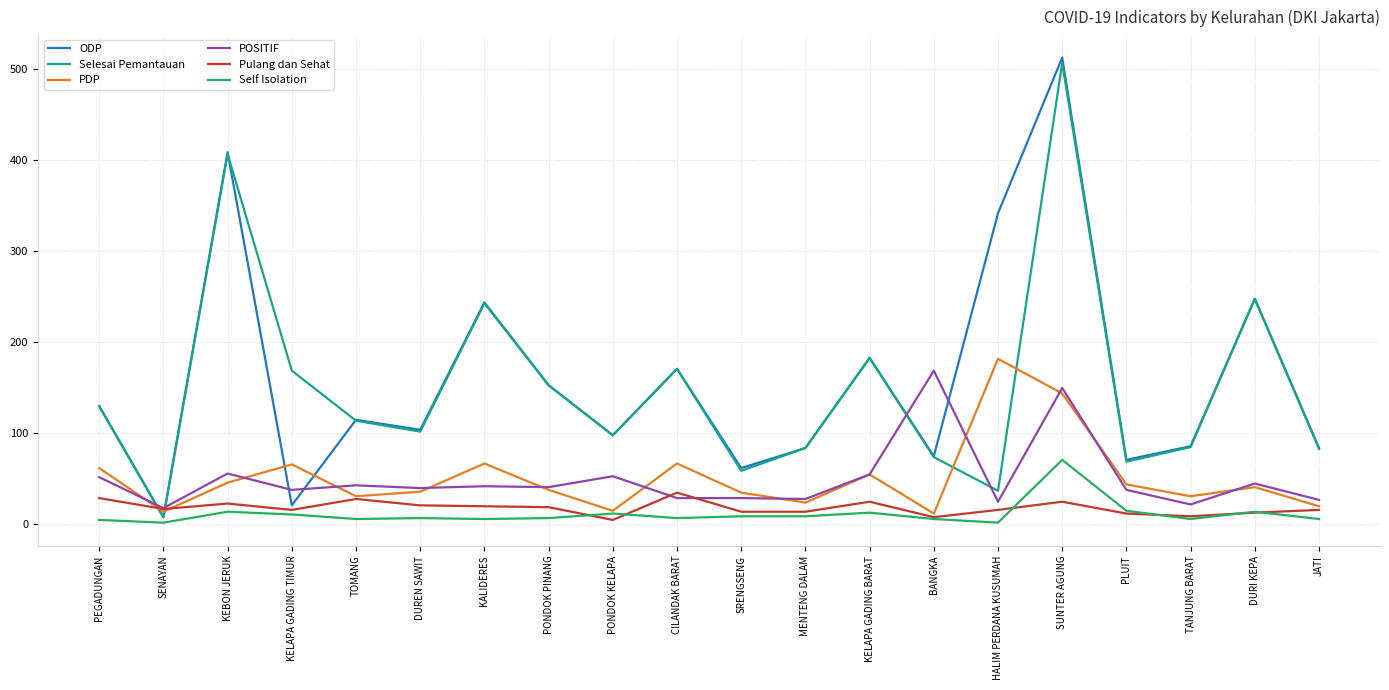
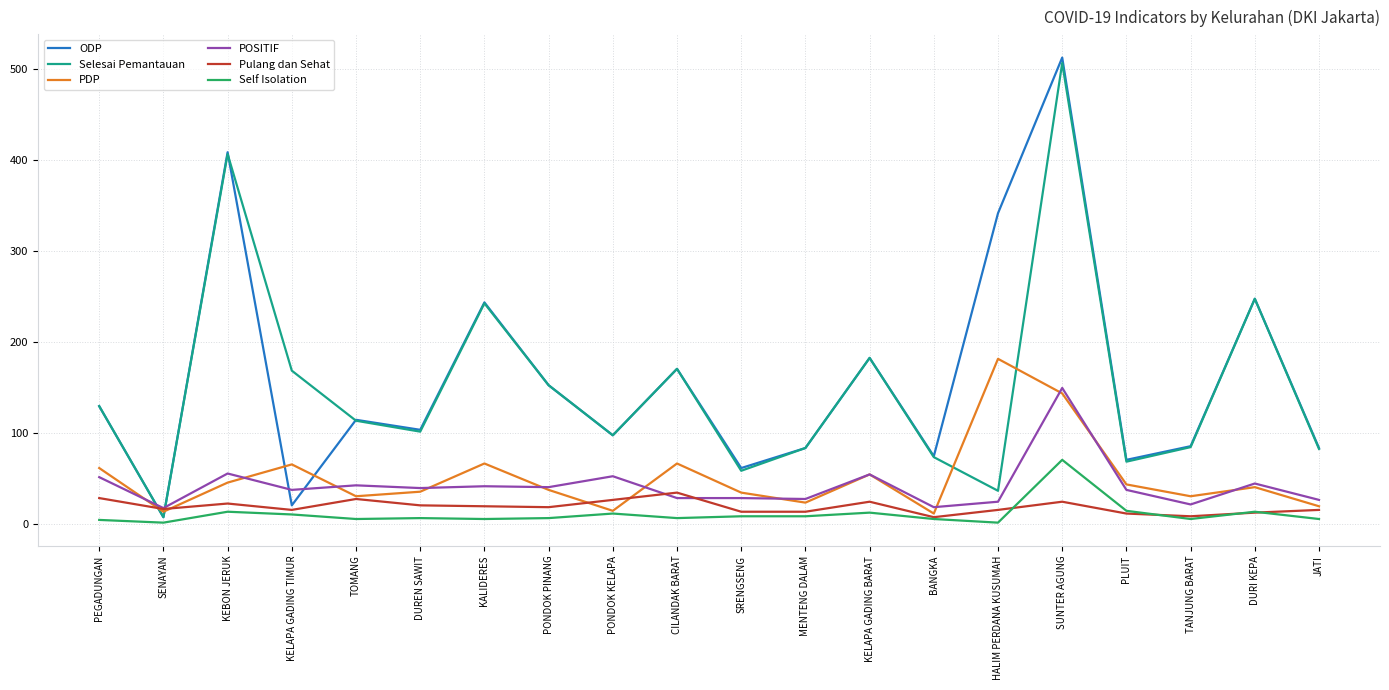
  {
    "ODP": {
      "KELAPA GADING TIMUR": 20,
      "SRENGSENG": 60,
      "HALIM PERDANA KUSUMAH": 340,
      "SUNTER AGUNG": 510
    },
    "PDP": {
      "PEGADUNGAN": 60,
      "SENAYAN": 10,
      "KEBON JERUK": 50,
      "KELAPA GADING TIMUR": 70,
      "TOMANG": 30,
      "DUREN SAWIT": 40,
      "KALIDERES": 70,
      "PONDOK PINANG": 40,
      "PONDOK KELAPA": 10,
      "CILANDAK BARAT": 70,
      "SRENGSENG": 30,
      "MENTENG DALAM": 20,
      "BANGKA": 10,
      "HALIM PERDANA KUSUMAH": 180,
      "SUNTER AGUNG": 140,
      "PLUIT": 40,
      "TANJUNG BARAT": 30,
      "DURI KEPA": 40,
      "JATI": 20
    },
    "POSITIF": {
      "PEGADUNGAN": 50,
      "KEBON JERUK": 60,
      "KELAPA GADING TIMUR": 40,
      "TOMANG": 40,
      "DUREN SAWIT": 40,
      "KALIDERES": 40,
      "PONDOK PINANG": 40,
      "PONDOK KELAPA": 50,
      "CILANDAK BARAT": 30,
      "SRENGSENG": 30,
      "MENTENG DALAM": 30,
-     "BANGKA": 170,
+     "BANGKA": 20,
      "HALIM PERDANA KUSUMAH": 20,
      "SUNTER AGUNG": 150,
      "PLUIT": 40,
      "TANJUNG BARAT": 20,
      "DURI KEPA": 40,
      "JATI": 30
    },
    "Pulang dan Sehat": {
      "PEGADUNGAN": 30,
      "KEBON JERUK": 20,
      "KELAPA GADING TIMUR": 20,
      "TOMANG": 30,
      "DUREN SAWIT": 20,
      "KALIDERES": 20,
      "PONDOK PINANG": 20,
-     "PONDOK KELAPA": 0,
+     "PONDOK KELAPA": 30,
      "CILANDAK BARAT": 30,
      "SRENGSENG": 10,
      "MENTENG DALAM": 10,
      "KELAPA GADING BARAT": 20,
      "HALIM PERDANA KUSUMAH": 20,
      "SUNTER AGUNG": 20,
      "PLUIT": 10,
      "TANJUNG BARAT": 10,
      "JATI": 20
    }
  }
